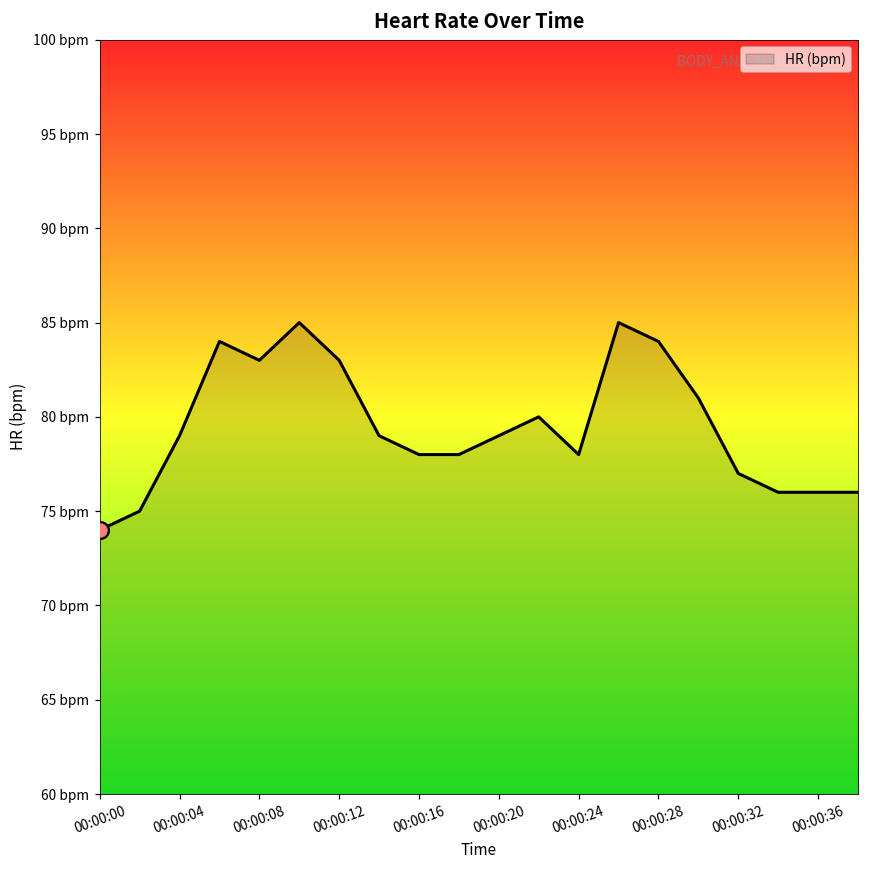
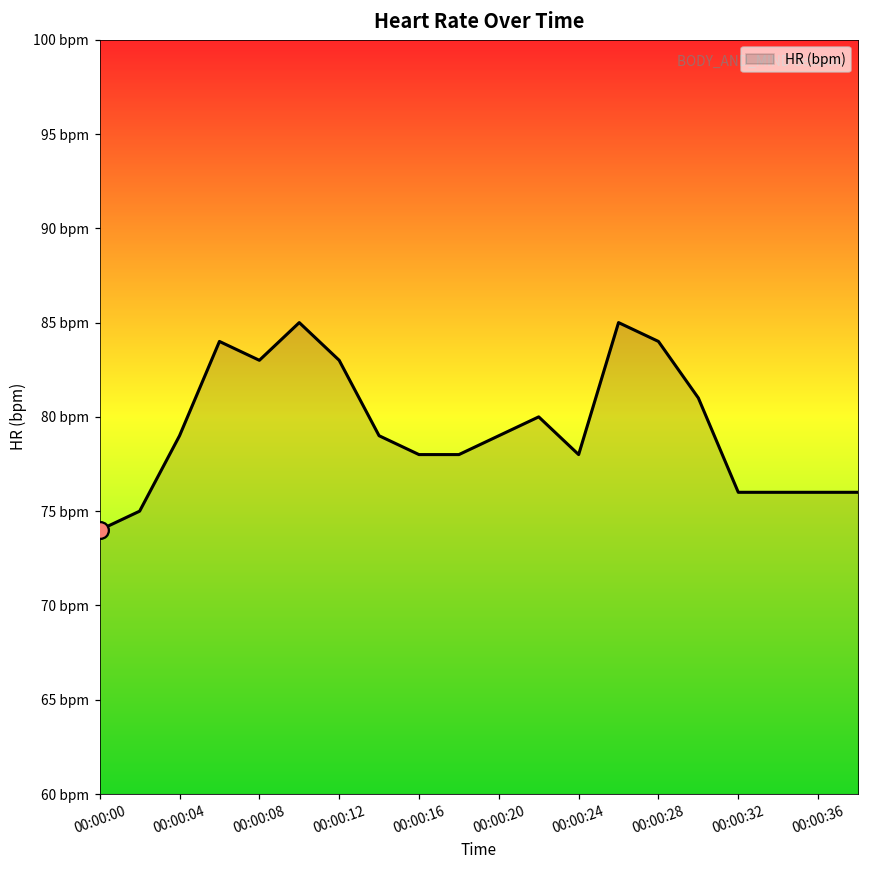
  {
    "HR (bpm)": {
      "00:00:04": "79 bpm",
      "00:00:08": "83 bpm",
      "00:00:12": "83 bpm",
      "00:00:16": "78 bpm",
      "00:00:20": "79 bpm",
      "00:00:24": "78 bpm",
      "00:00:28": "84 bpm",
-     "00:00:32": "77 bpm",
+     "00:00:32": "76 bpm",
      "00:00:36": "76 bpm"
    }
  }
